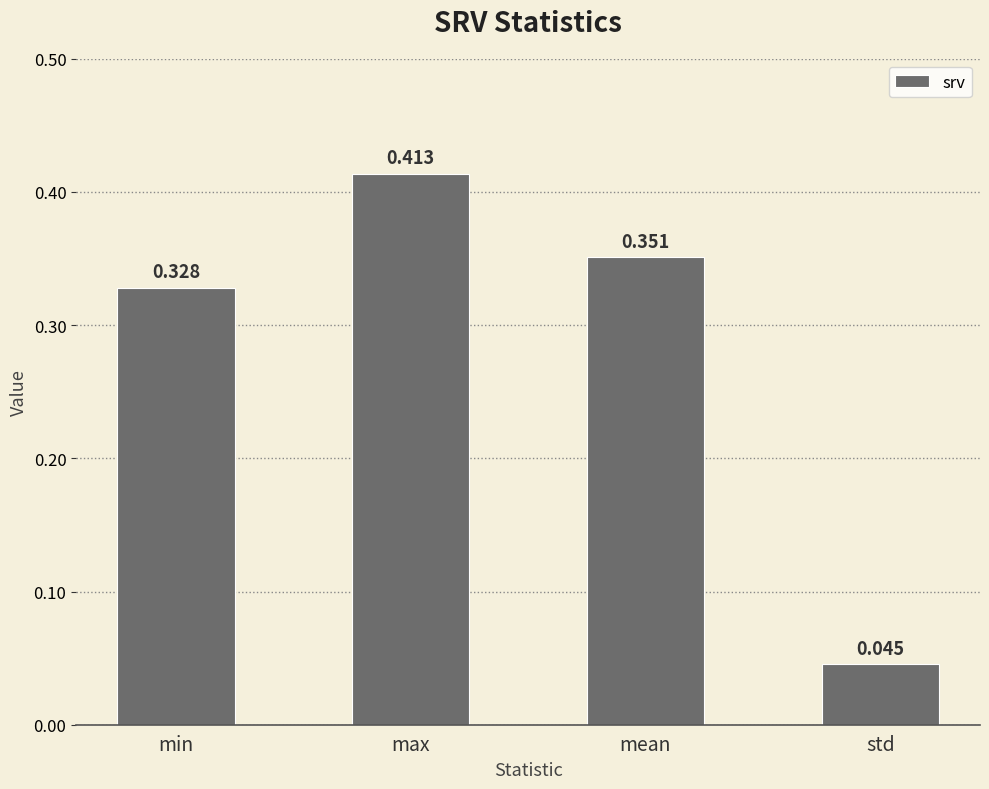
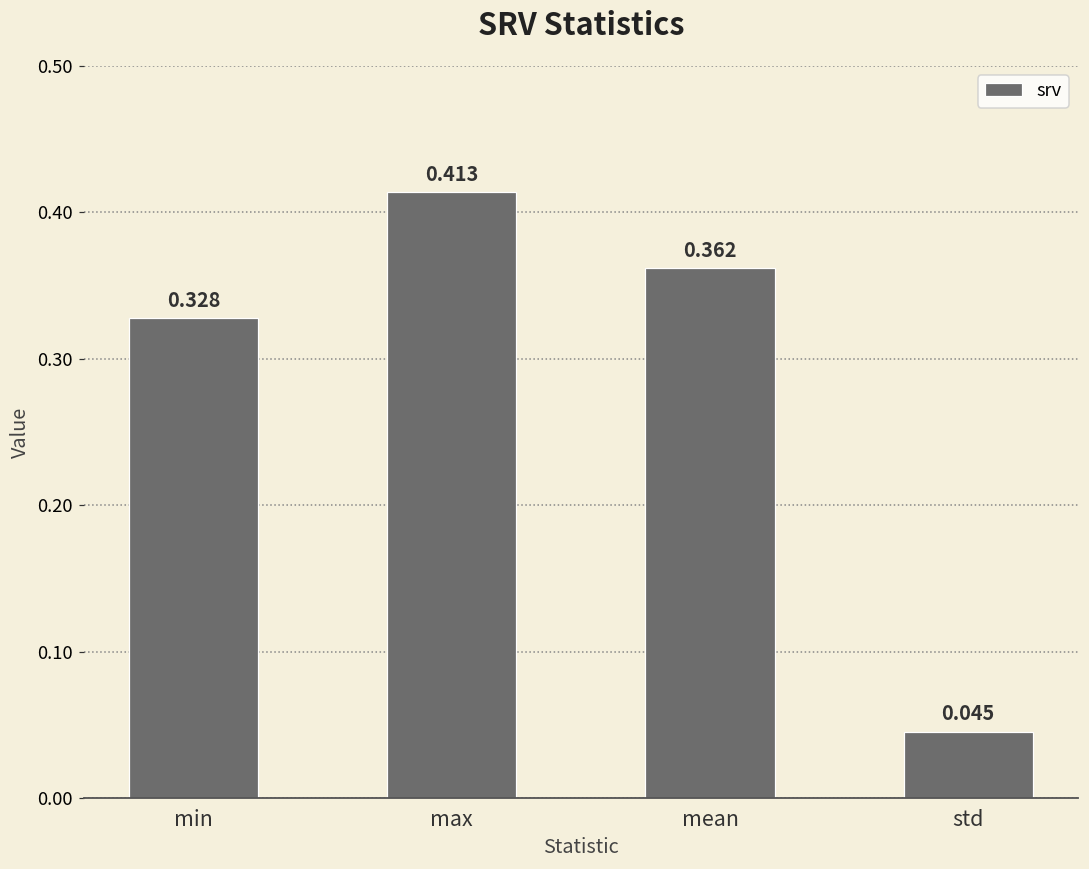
  {
    "min": 0.328,
    "max": 0.413,
-   "mean": 0.351,
+   "mean": 0.362,
    "std": 0.045
  }
